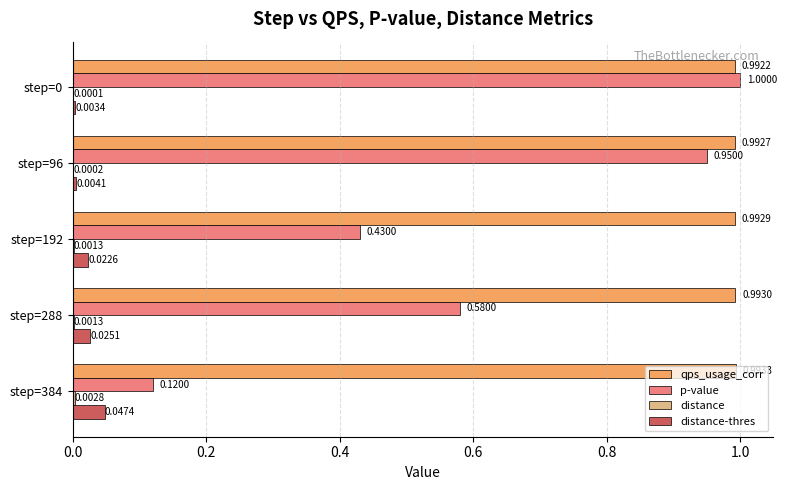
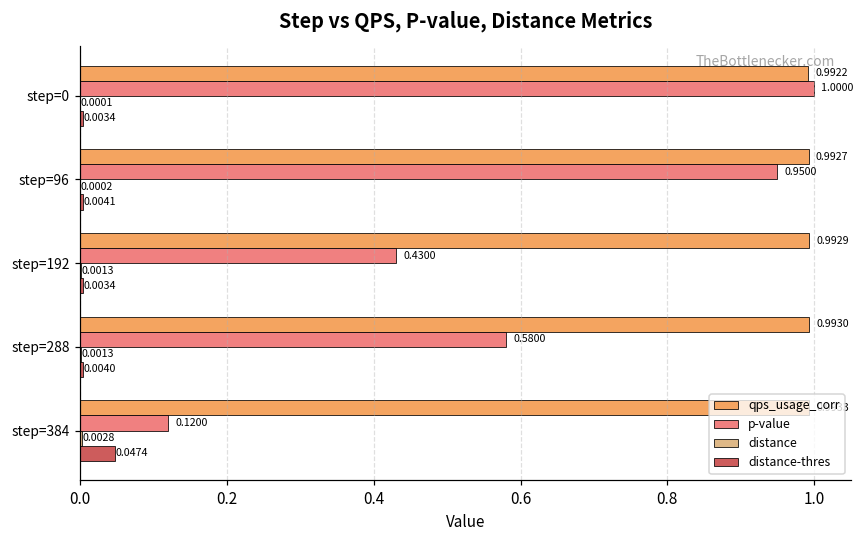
  {
    "distance-thres": {
      "step=0": 0.0034,
      "step=96": 0.0041,
-     "step=192": 0.0226,
-     "step=288": 0.0251,
+     "step=192": 0.0034,
+     "step=288": 0.0040,
      "step=384": 0.0474
    }
  }
